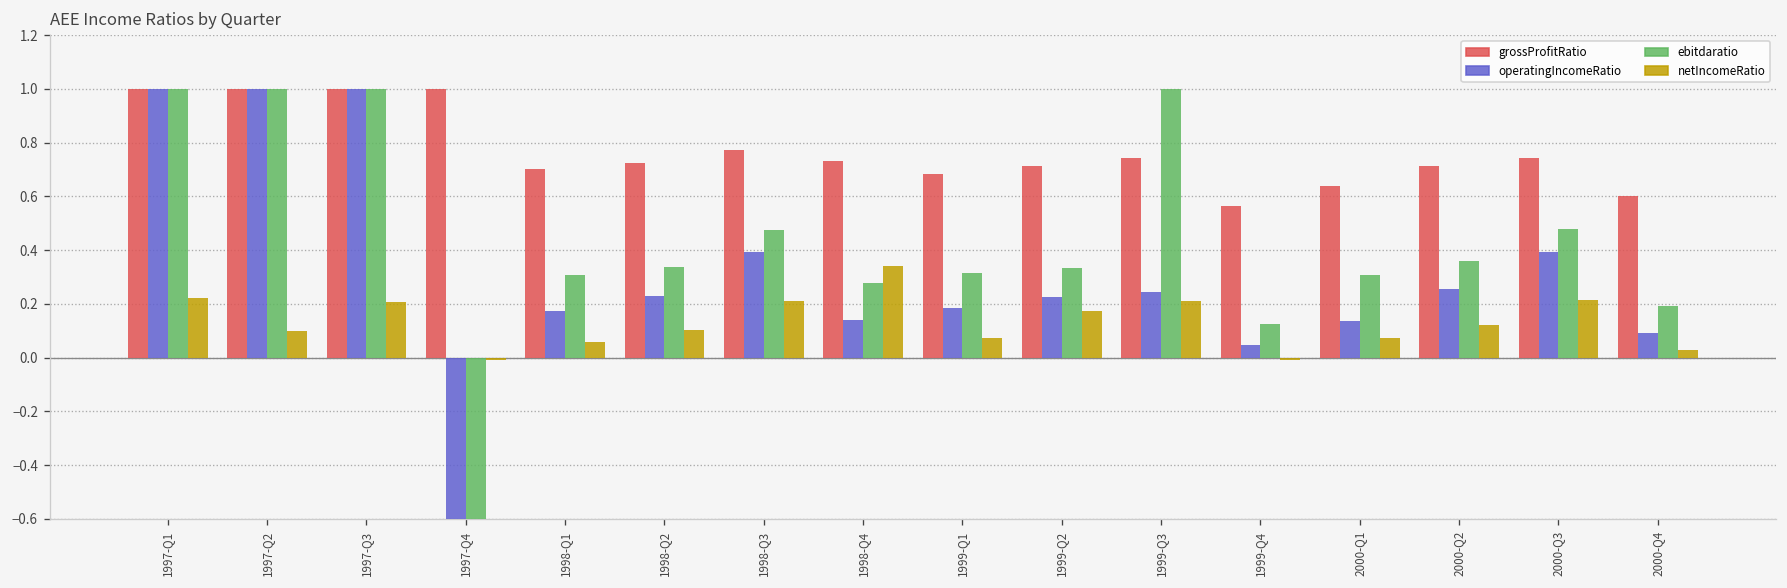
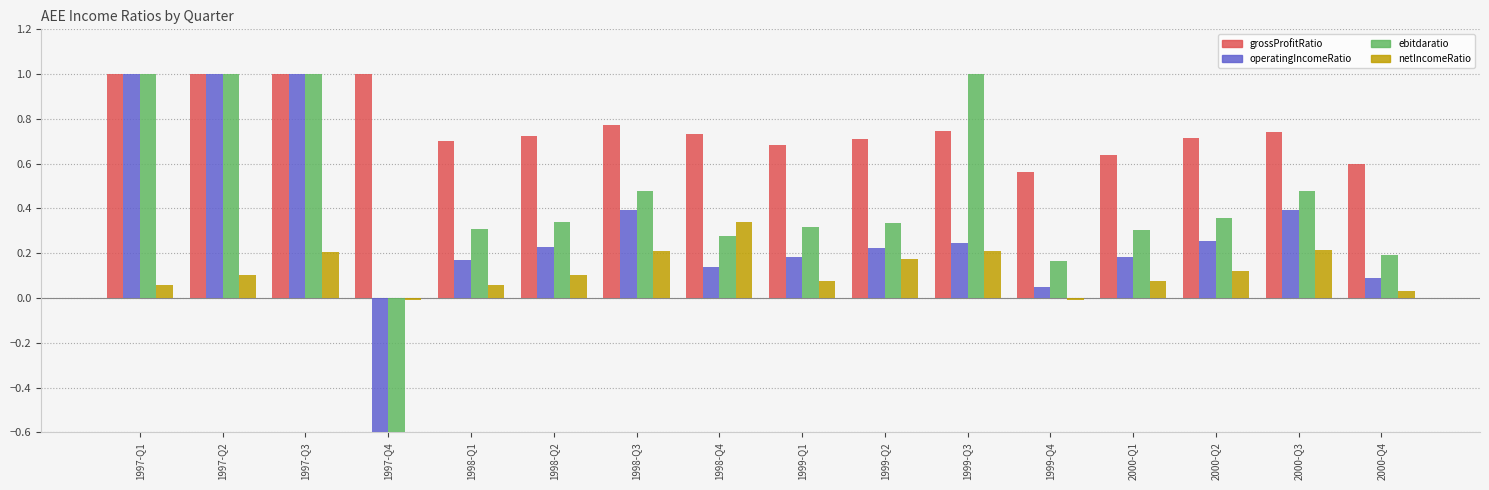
  {
    "grossProfitRatio": {
      "1997-Q1": 1.00,
      "1997-Q2": 1.00,
      "1997-Q3": 1.00,
      "1997-Q4": 1.00,
      "1998-Q1": 0.70,
      "1998-Q2": 0.72,
      "1998-Q3": 0.77,
      "1998-Q4": 0.73,
      "1999-Q1": 0.68,
      "1999-Q2": 0.71,
      "1999-Q3": 0.74,
      "1999-Q4": 0.56,
      "2000-Q1": 0.64,
      "2000-Q2": 0.71,
      "2000-Q3": 0.74,
      "2000-Q4": 0.60
    },
    "operatingIncomeRatio": {
      "1997-Q1": 1.00,
      "1997-Q2": 1.00,
      "1997-Q3": 1.00,
      "1998-Q1": 0.17,
      "1998-Q2": 0.23,
      "1998-Q3": 0.39,
      "1998-Q4": 0.14,
      "1999-Q1": 0.18,
      "1999-Q2": 0.22,
      "1999-Q3": 0.24,
      "1999-Q4": 0.05,
-     "2000-Q1": 0.14,
+     "2000-Q1": 0.19,
      "2000-Q2": 0.25,
      "2000-Q3": 0.39,
      "2000-Q4": 0.09
    },
    "ebitdaratio": {
      "1997-Q1": 1.00,
      "1997-Q2": 1.00,
      "1997-Q3": 1.00,
      "1998-Q1": 0.31,
      "1998-Q2": 0.34,
      "1998-Q3": 0.48,
      "1998-Q4": 0.28,
      "1999-Q1": 0.32,
      "1999-Q2": 0.33,
      "1999-Q3": 1.00,
-     "1999-Q4": 0.12,
+     "1999-Q4": 0.16,
      "2000-Q1": 0.31,
      "2000-Q2": 0.36,
      "2000-Q3": 0.48,
      "2000-Q4": 0.19
    },
    "netIncomeRatio": {
-     "1997-Q1": 0.22,
+     "1997-Q1": 0.06,
      "1997-Q2": 0.10,
      "1997-Q3": 0.21,
      "1998-Q1": 0.06,
      "1998-Q2": 0.10,
      "1998-Q3": 0.21,
      "1998-Q4": 0.34,
      "1999-Q1": 0.07,
      "1999-Q2": 0.17,
      "1999-Q3": 0.21,
      "2000-Q1": 0.07,
      "2000-Q2": 0.12,
      "2000-Q3": 0.21,
      "2000-Q4": 0.03
    }
  }
